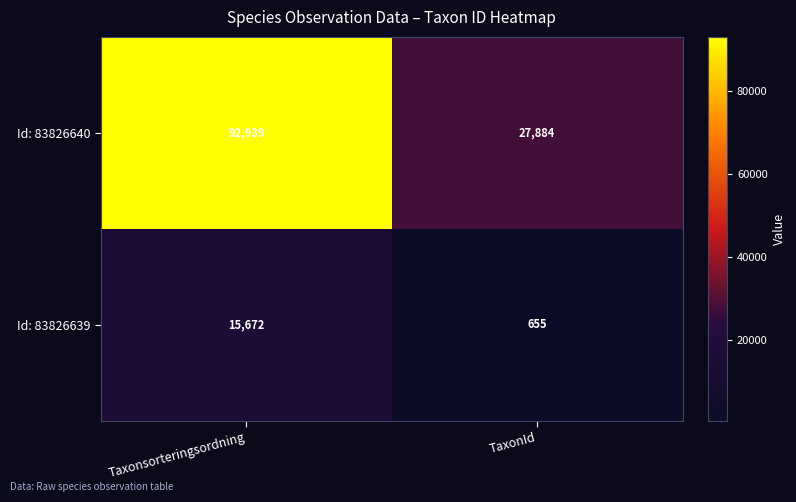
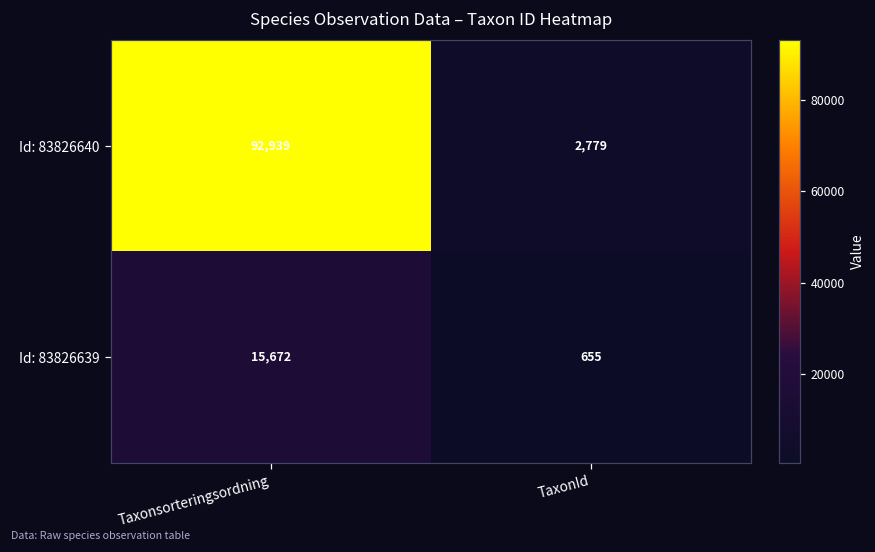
  {
    "Id: 83826640": {
      "Taxonsorteringsordning": "92,939",
-     "TaxonId": "27,884"
+     "TaxonId": "2,779"
    },
    "Id: 83826639": {
      "Taxonsorteringsordning": "15,672",
      "TaxonId": "655"
    }
  }
